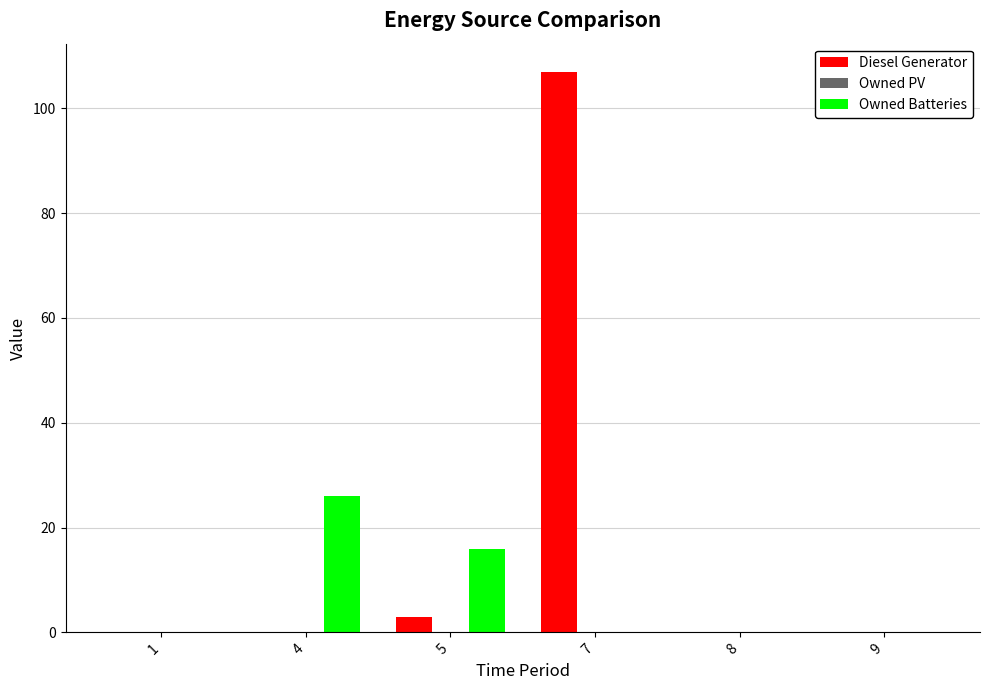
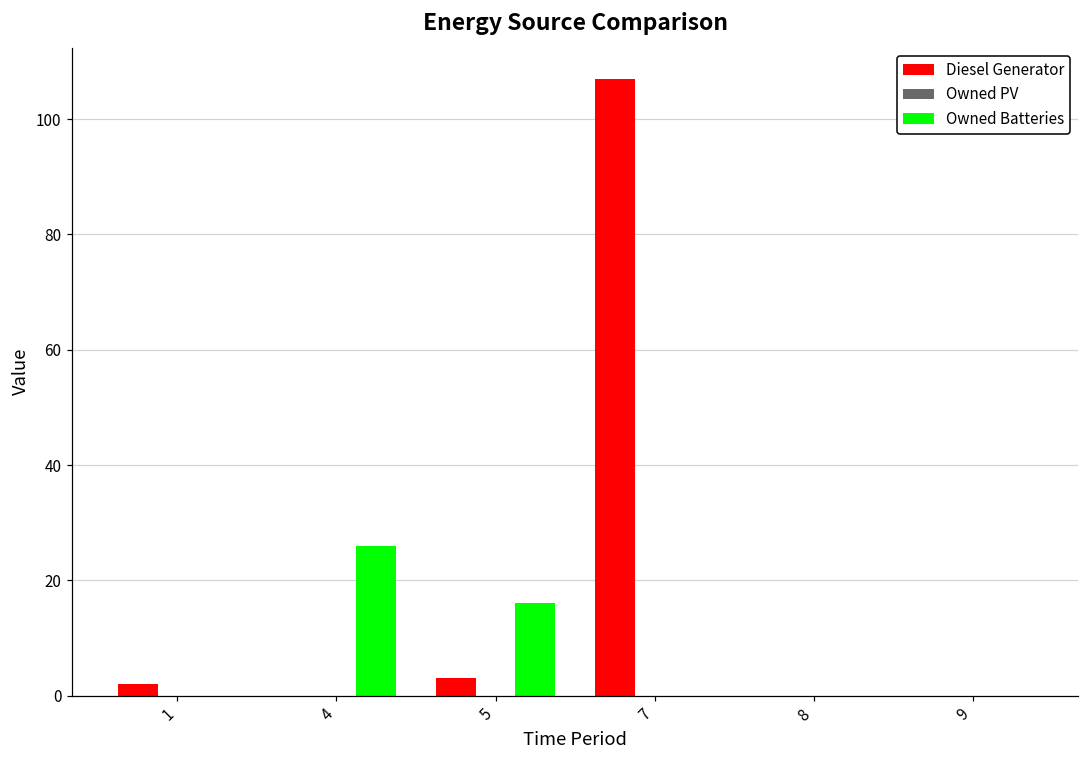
  {
    "Diesel Generator": {
-     "1": 0,
+     "1": 2,
      "4": 0,
      "5": 3,
      "7": 107,
      "8": 0,
      "9": 0
    },
    "Owned PV": {
      "1": 0,
      "4": 0,
      "5": 0,
      "7": 0,
      "8": 0,
      "9": 0
    },
    "Owned Batteries": {
      "1": 0,
      "4": 26,
      "5": 16,
      "7": 0,
      "8": 0,
      "9": 0
    }
  }
